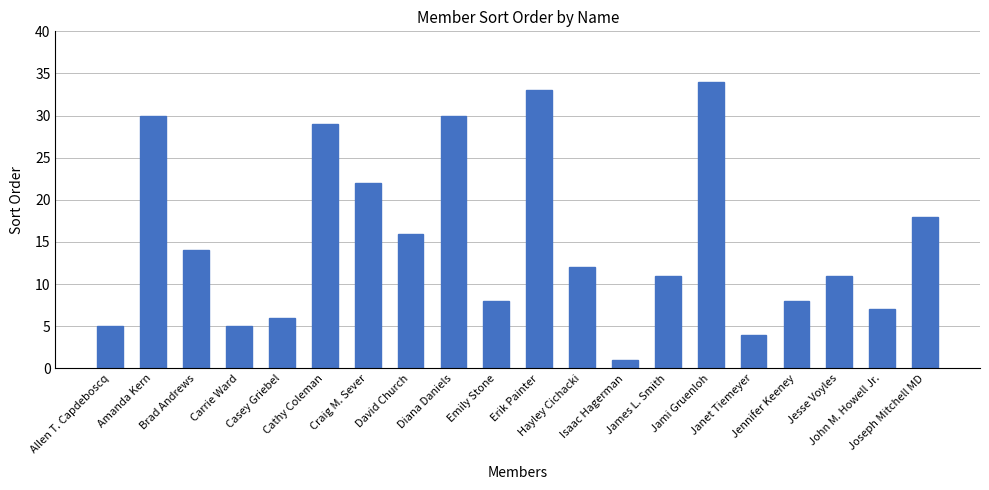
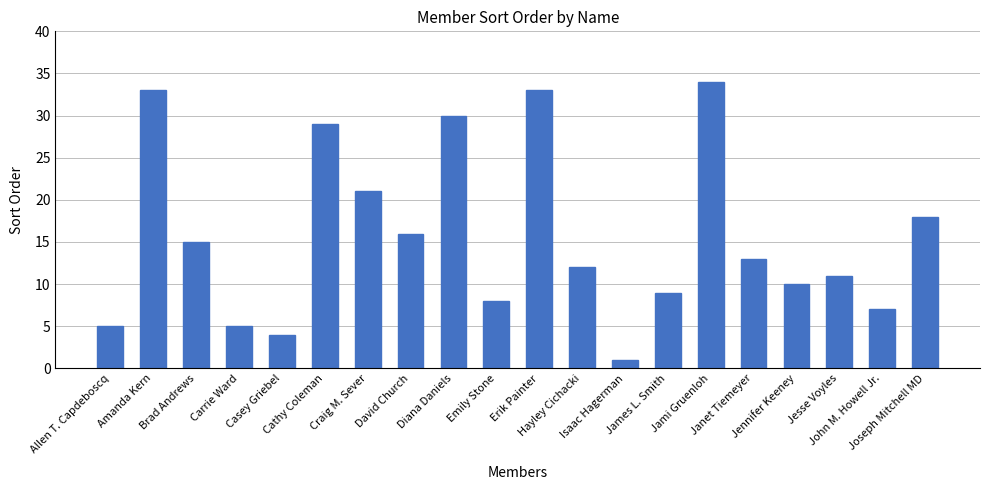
  {
    "Allen T. Capdeboscq": 5,
-   "Amanda Kern": 30,
-   "Brad Andrews": 14,
+   "Amanda Kern": 33,
+   "Brad Andrews": 15,
    "Carrie Ward": 5,
-   "Casey Griebel": 6,
+   "Casey Griebel": 4,
    "Cathy Coleman": 29,
-   "Craig M. Sever": 22,
+   "Craig M. Sever": 21,
    "David Church": 16,
    "Diana Daniels": 30,
    "Emily Stone": 8,
    "Erik Painter": 33,
    "Hayley Cichacki": 12,
    "Isaac Hagerman": 1,
-   "James L. Smith": 11,
+   "James L. Smith": 9,
    "Jami Gruenloh": 34,
-   "Janet Tiemeyer": 4,
-   "Jennifer Keeney": 8,
+   "Janet Tiemeyer": 13,
+   "Jennifer Keeney": 10,
    "Jesse Voyles": 11,
    "John M. Howell Jr.": 7,
    "Joseph Mitchell MD": 18
  }
